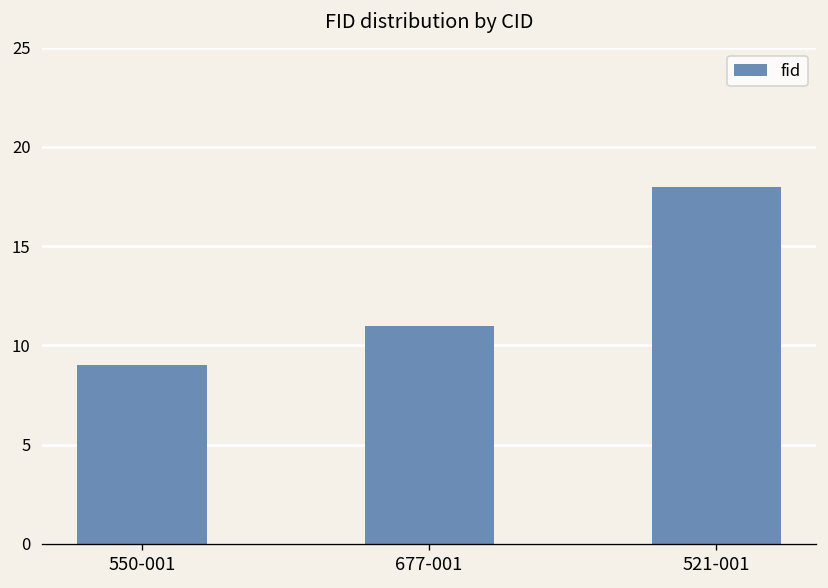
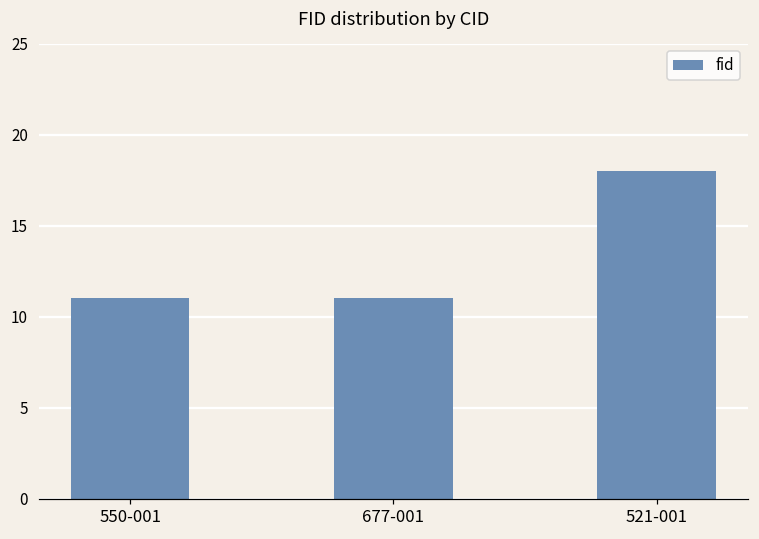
  {
-   "550-001": 9,
+   "550-001": 11,
    "677-001": 11,
    "521-001": 18
  }
